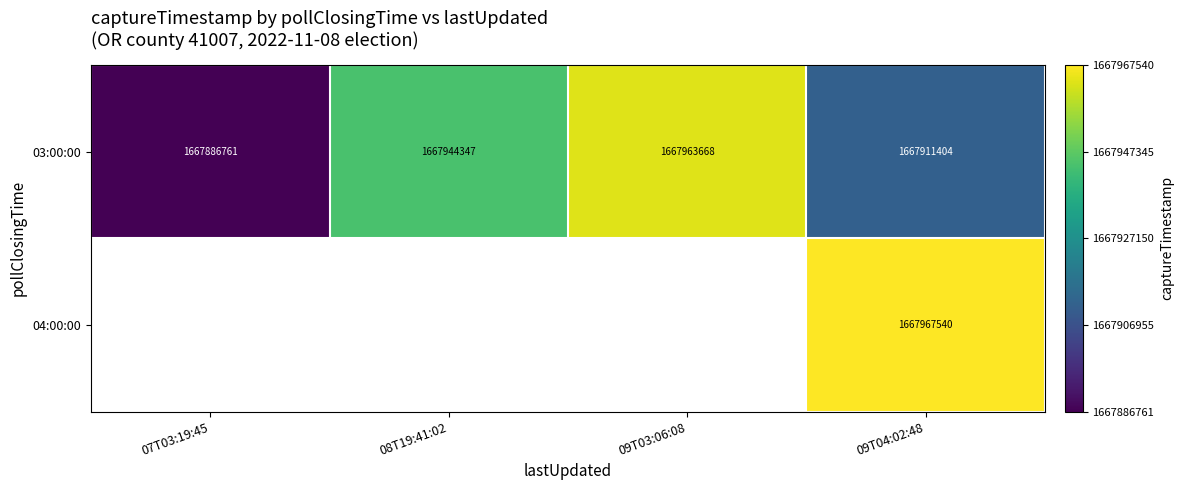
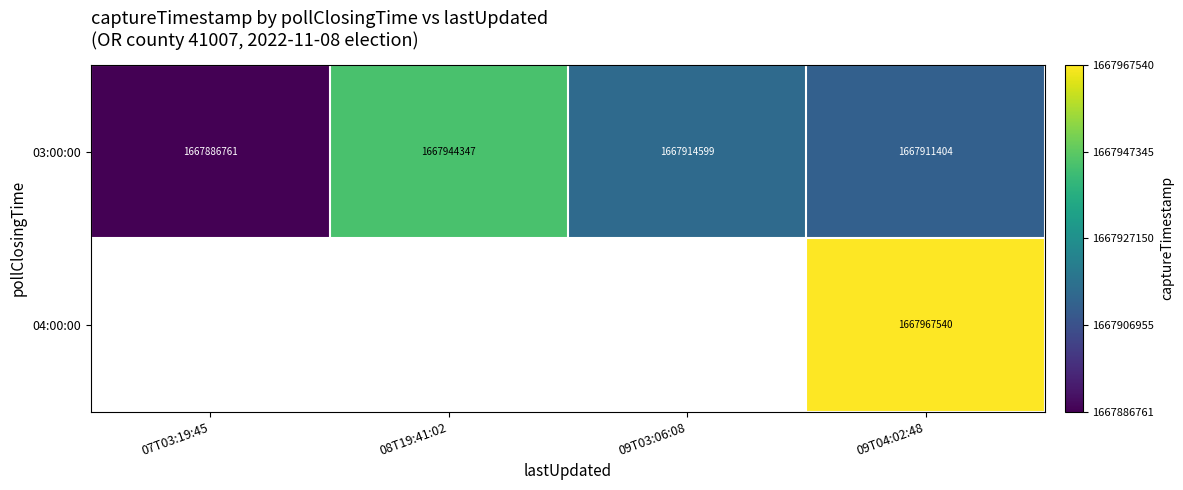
  {
    "03:00:00": {
      "07T03:19:45": 1667886761,
      "08T19:41:02": 1667944347,
-     "09T03:06:08": 1667963668,
+     "09T03:06:08": 1667914599,
      "09T04:02:48": 1667911404
    },
    "04:00:00": {
      "09T04:02:48": 1667967540
    }
  }
